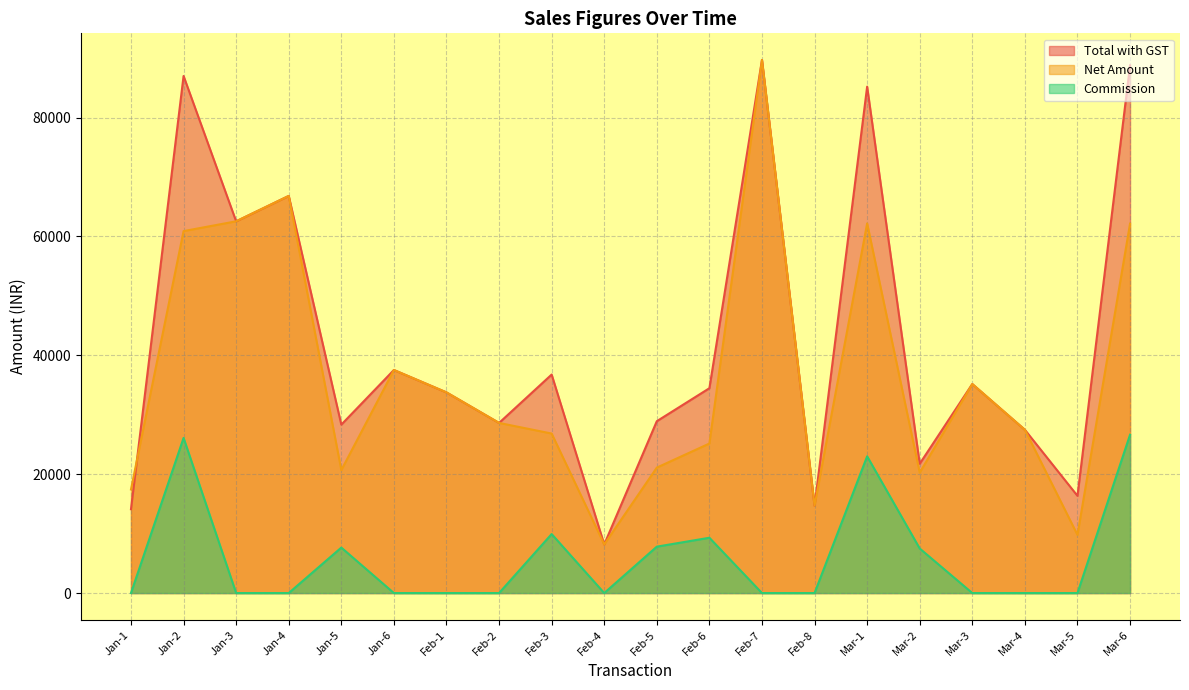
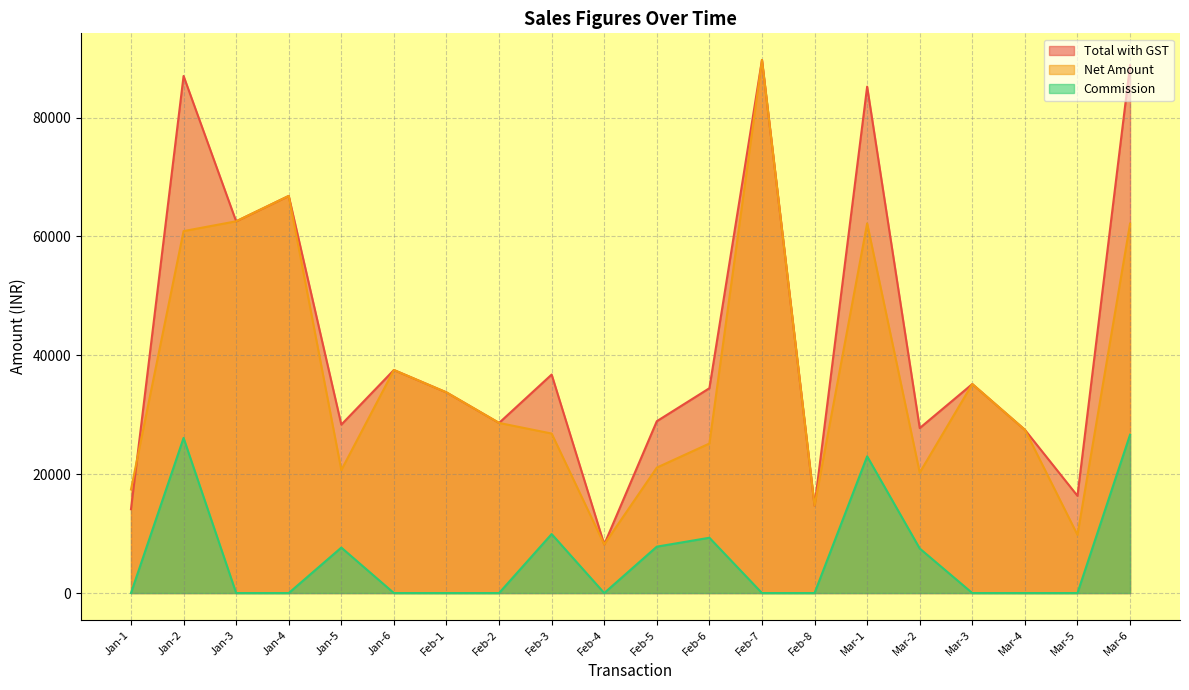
  {
    "Total with GST": {
      "Jan-1": 14000,
      "Jan-2": 87000,
      "Jan-5": 28000,
      "Feb-3": 37000,
      "Feb-5": 29000,
      "Feb-6": 34000,
      "Mar-1": 85000,
-     "Mar-2": 22000,
+     "Mar-2": 28000,
      "Mar-5": 16000
    },
    "Net Amount": {
      "Jan-1": 17000,
      "Jan-2": 61000,
      "Jan-5": 21000,
      "Feb-3": 27000,
      "Feb-5": 21000,
      "Feb-6": 25000,
      "Mar-1": 62000,
      "Mar-2": 20000,
      "Mar-5": 10000,
      "Mar-6": 62000
    },
    "Commission": {
      "Jan-1": 0,
      "Jan-2": 26000,
      "Jan-3": 0,
      "Jan-4": 0,
      "Jan-5": 8000,
      "Jan-6": 0,
      "Feb-1": 0,
      "Feb-2": 0,
      "Feb-3": 10000,
      "Feb-4": 0,
      "Feb-5": 8000,
      "Feb-6": 9000,
      "Feb-7": 0,
      "Feb-8": 0,
      "Mar-1": 23000,
      "Mar-2": 7000,
      "Mar-3": 0,
      "Mar-4": 0,
      "Mar-5": 0,
      "Mar-6": 27000
    }
  }
